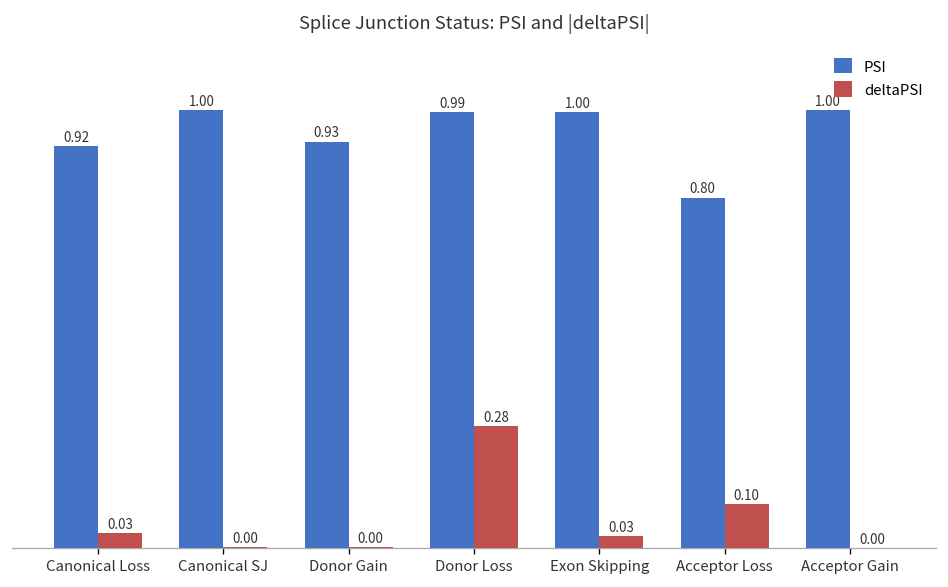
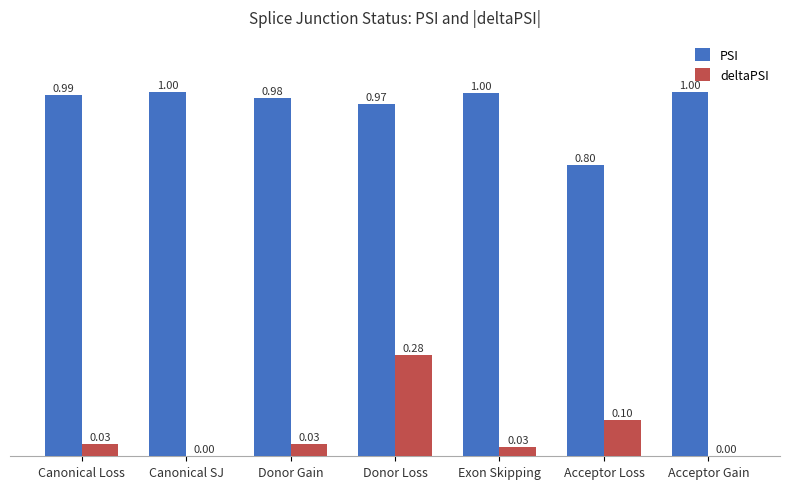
  {
    "PSI": {
-     "Canonical Loss": 0.92,
+     "Canonical Loss": 0.99,
      "Canonical SJ": 1.00,
-     "Donor Gain": 0.93,
-     "Donor Loss": 0.99,
+     "Donor Gain": 0.98,
+     "Donor Loss": 0.97,
      "Exon Skipping": 1.00,
      "Acceptor Loss": 0.80,
      "Acceptor Gain": 1.00
    },
    "deltaPSI": {
      "Canonical Loss": 0.03,
      "Canonical SJ": 0.00,
-     "Donor Gain": 0.00,
+     "Donor Gain": 0.03,
      "Donor Loss": 0.28,
      "Exon Skipping": 0.03,
      "Acceptor Loss": 0.10,
      "Acceptor Gain": 0.00
    }
  }
